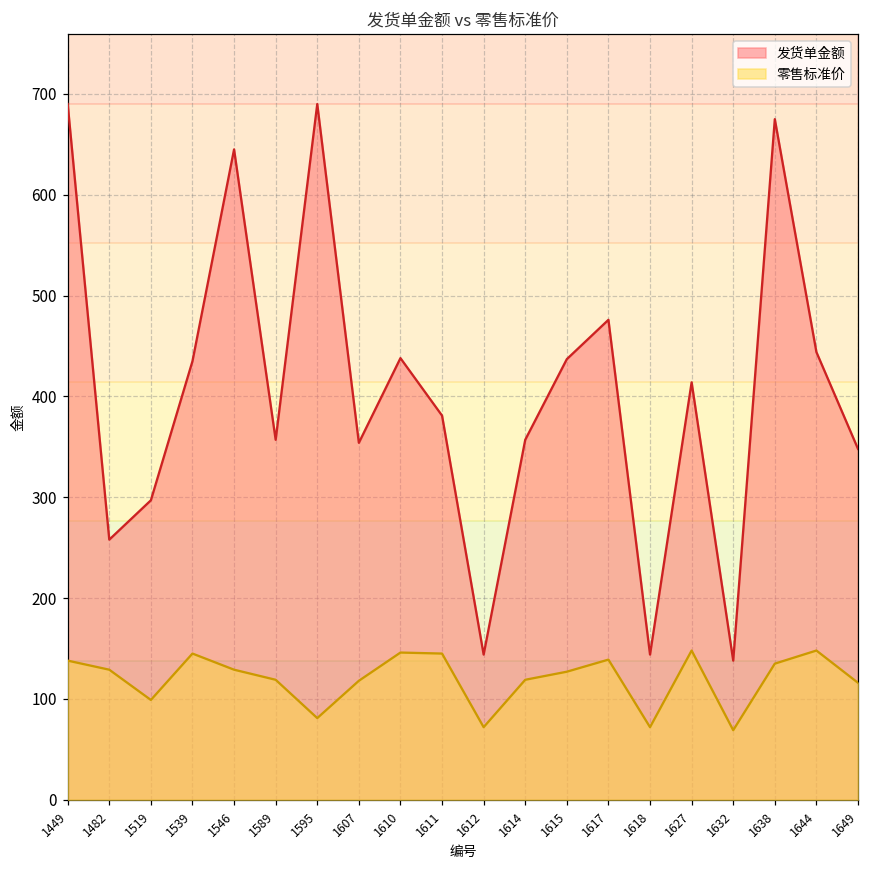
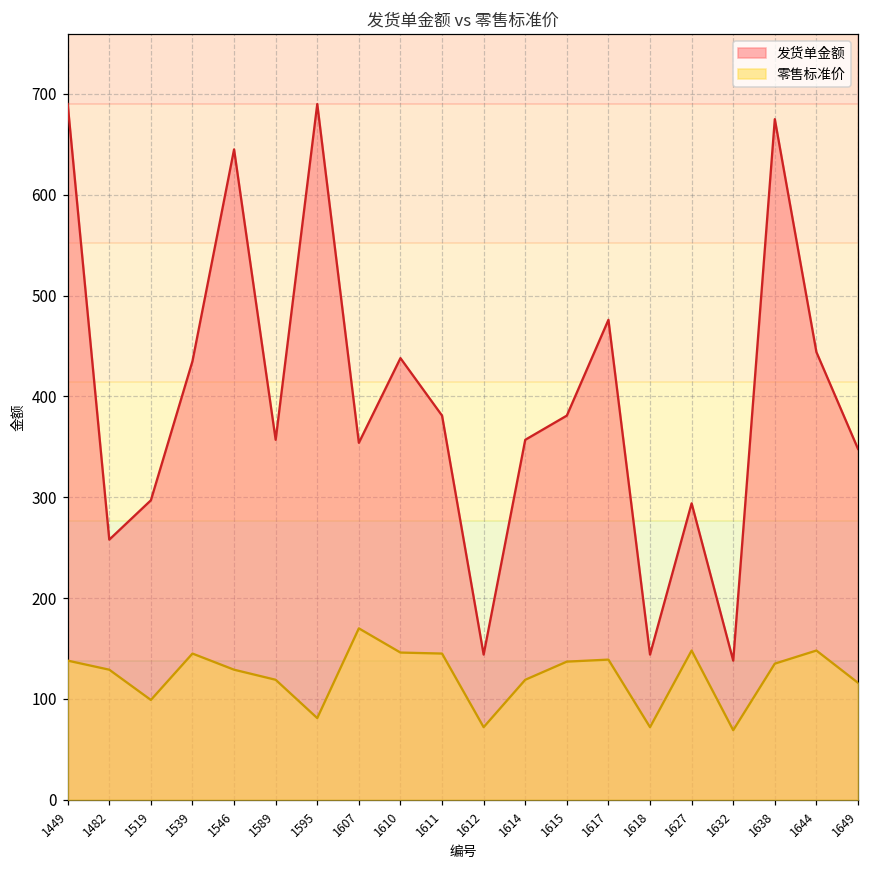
  {
    "发货单金额": {
      "1449": 690,
      "1482": 260,
      "1519": 300,
      "1539": 440,
      "1546": 650,
      "1589": 360,
      "1595": 690,
      "1607": 350,
      "1610": 440,
      "1611": 380,
      "1612": 140,
      "1614": 360,
-     "1615": 440,
+     "1615": 380,
      "1617": 480,
      "1618": 140,
-     "1627": 410,
+     "1627": 290,
      "1632": 140,
      "1638": 680,
      "1644": 440,
      "1649": 350
    },
    "零售标准价": {
      "1449": 140,
      "1482": 130,
      "1519": 100,
      "1539": 150,
      "1546": 130,
      "1589": 120,
      "1595": 80,
-     "1607": 120,
+     "1607": 170,
      "1610": 150,
      "1611": 150,
      "1612": 70,
      "1614": 120,
-     "1615": 130,
+     "1615": 140,
      "1617": 140,
      "1618": 70,
      "1627": 150,
      "1632": 70,
      "1638": 140,
      "1644": 150,
      "1649": 120
    }
  }
